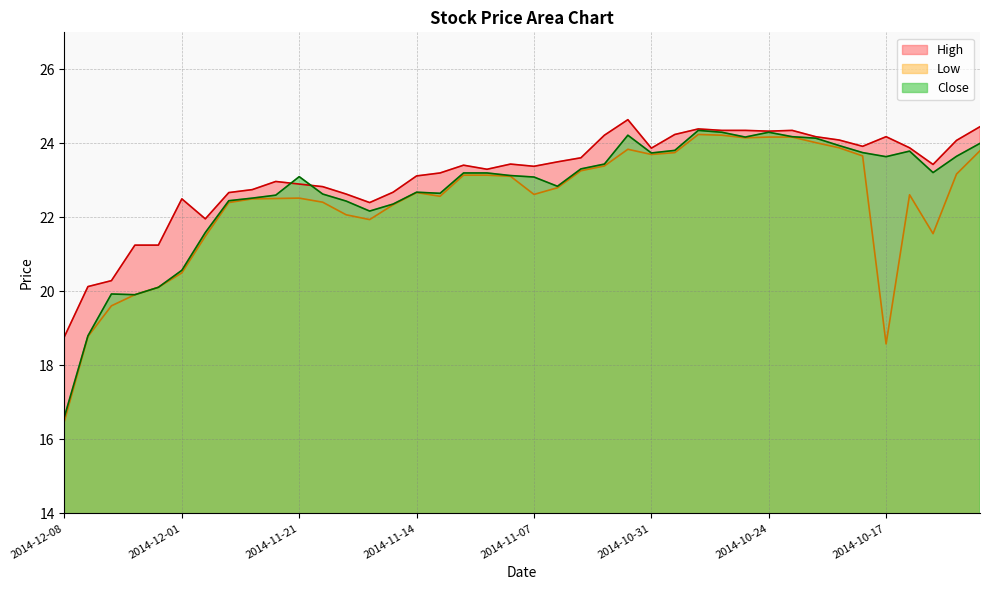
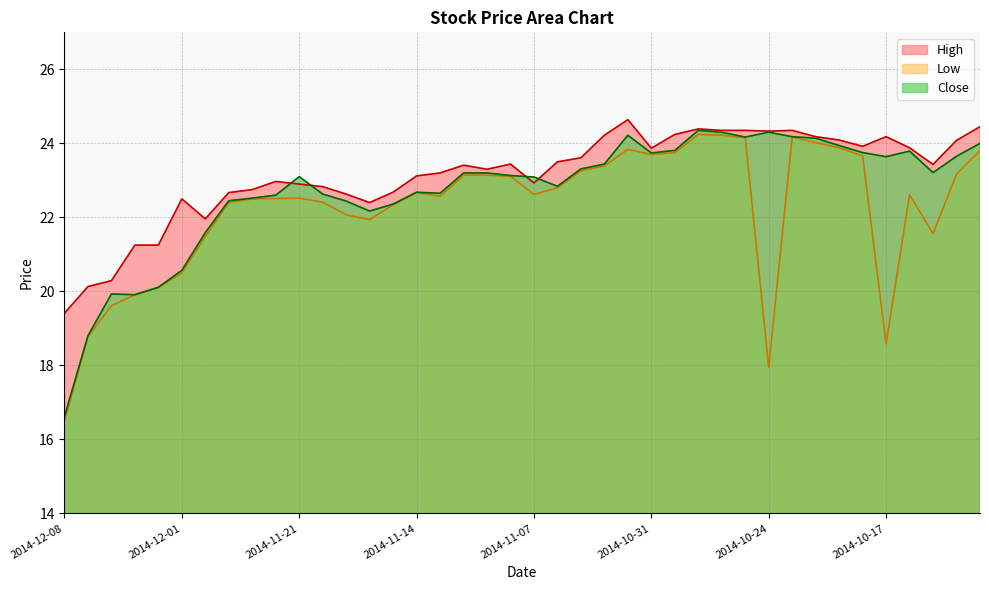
  {
    "High": {
-     "2014-12-08": 18.8,
+     "2014-12-08": 19.4,
      "2014-12-01": 22.5,
      "2014-11-21": 22.9,
      "2014-11-14": 23.1,
-     "2014-11-07": 23.4,
+     "2014-11-07": 22.9,
      "2014-10-31": 23.9,
      "2014-10-17": 24.2
    },
    "Low": {
      "2014-12-08": 16.5,
      "2014-12-01": 20.5,
      "2014-11-21": 22.5,
      "2014-11-07": 22.6,
-     "2014-10-24": 24.2,
+     "2014-10-24": 18.0,
      "2014-10-17": 18.6
    },
    "Close": {
      "2014-12-08": 16.6,
      "2014-12-01": 20.6,
      "2014-11-21": 23.1,
      "2014-11-07": 23.1,
      "2014-10-17": 23.6
    }
  }
